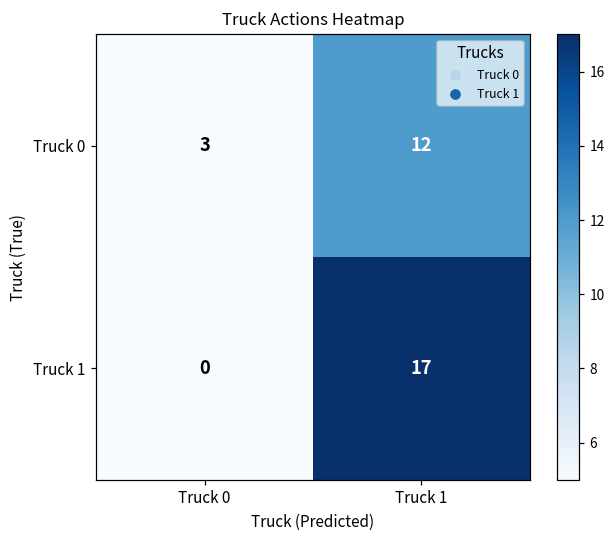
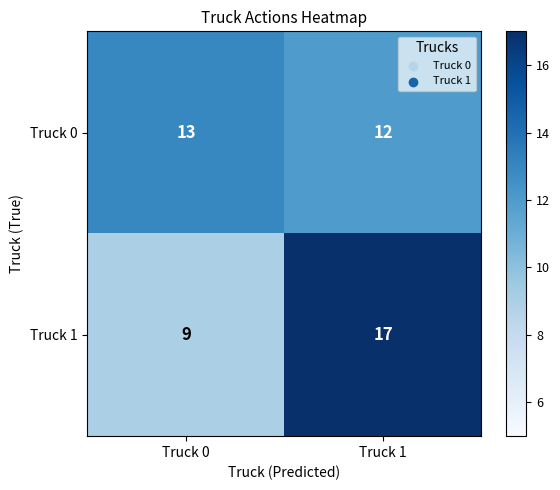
  {
    "Truck 0": {
-     "Truck 0": 3,
+     "Truck 0": 13,
      "Truck 1": 12
    },
    "Truck 1": {
-     "Truck 0": 0,
+     "Truck 0": 9,
      "Truck 1": 17
    }
  }
